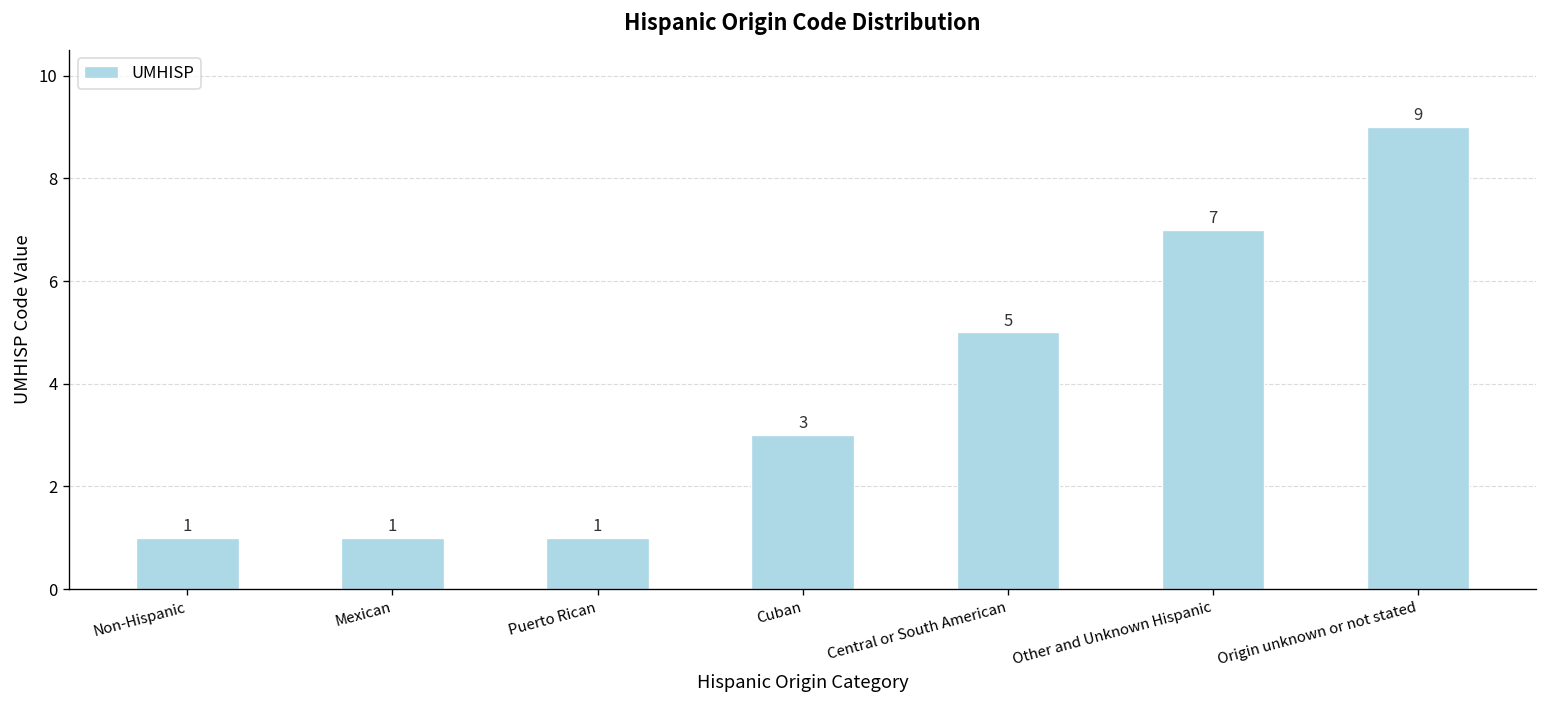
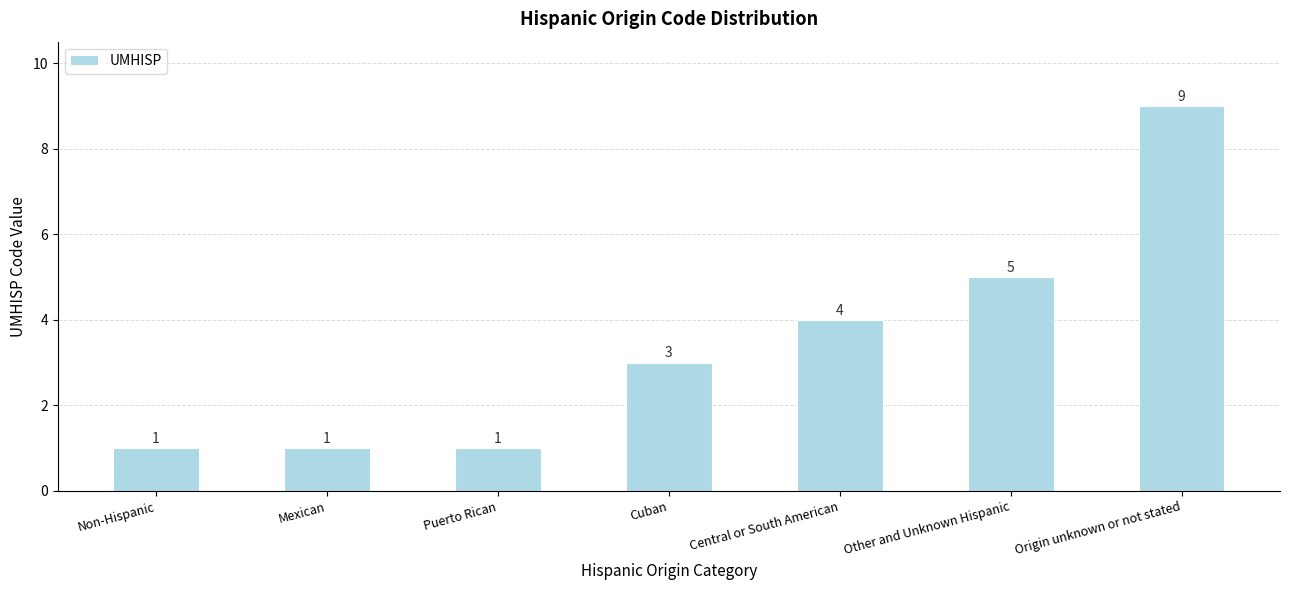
  {
    "Non-Hispanic": 1,
    "Mexican": 1,
    "Puerto Rican": 1,
    "Cuban": 3,
-   "Central or South American": 5,
-   "Other and Unknown Hispanic": 7,
+   "Central or South American": 4,
+   "Other and Unknown Hispanic": 5,
    "Origin unknown or not stated": 9
  }
